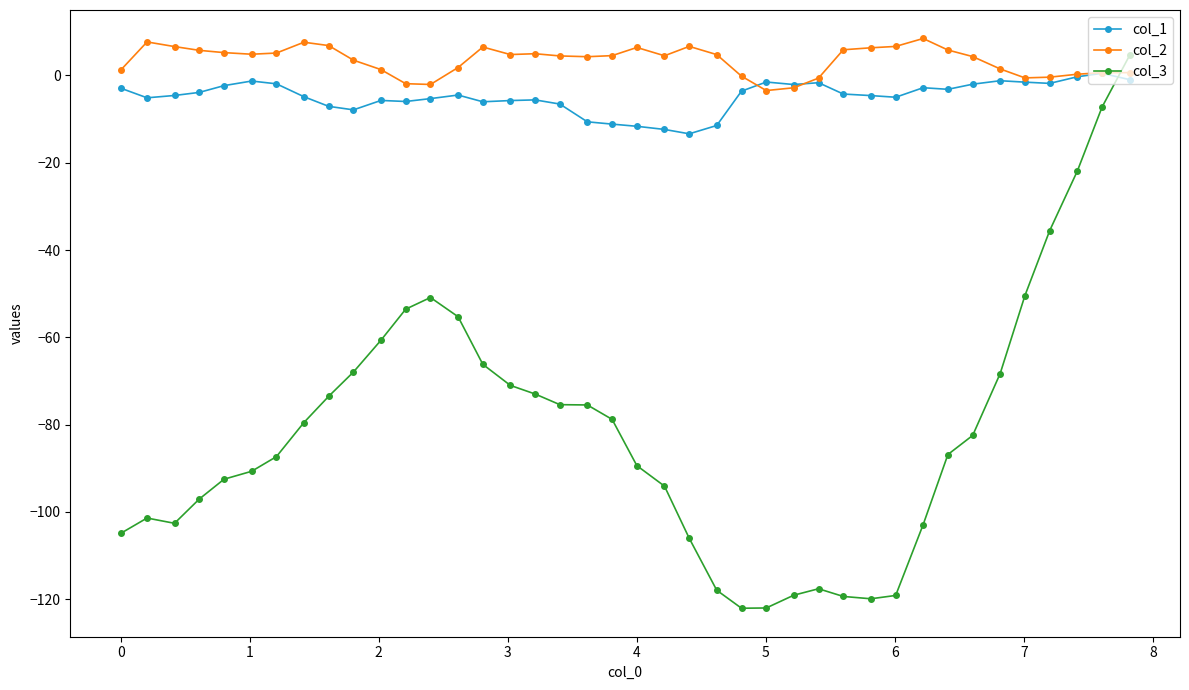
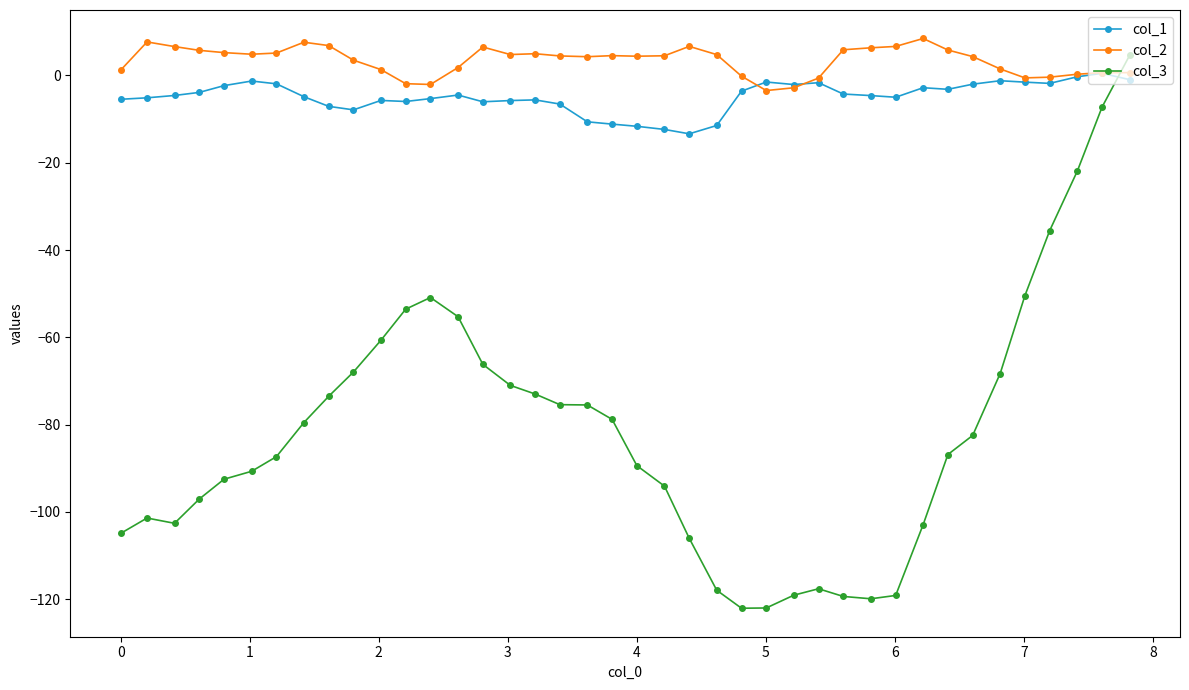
  {
    "col_1": {
-     "0": -3,
+     "0": -5,
      "4": -12
    },
    "col_2": {
      "0": 1,
-     "4": 6
+     "4": 4
    },
    "col_3": {
      "0": -105,
      "4": -89
    }
  }
